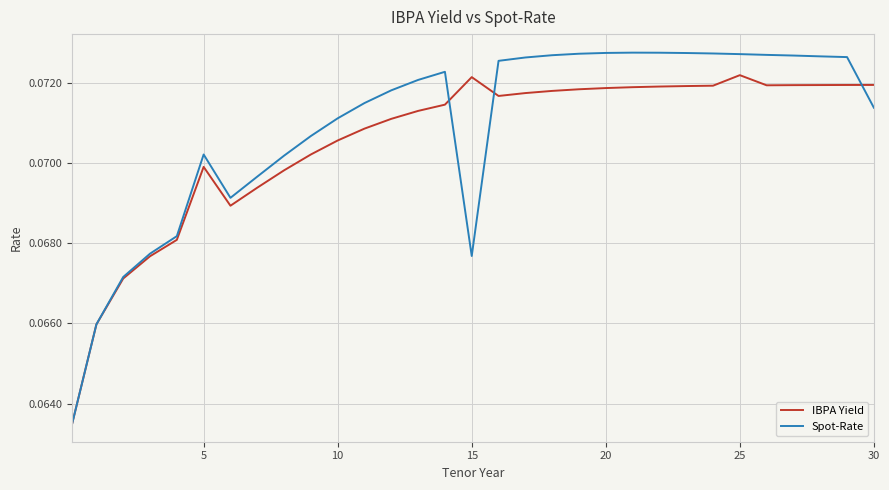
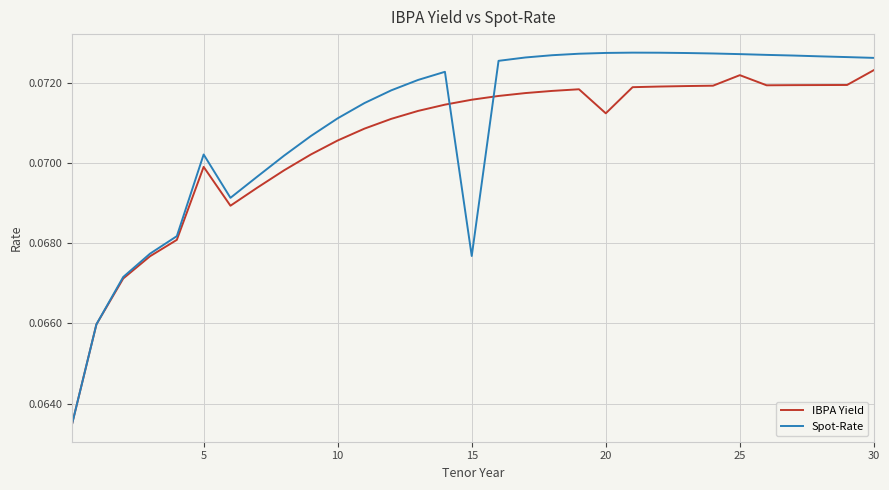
  {
    "IBPA Yield": {
      "5": 0.0699,
      "10": 0.0706,
-     "15": 0.0721,
-     "20": 0.0719,
+     "15": 0.0716,
+     "20": 0.0712,
      "25": 0.0722,
-     "30": 0.0720
+     "30": 0.0723
    },
    "Spot-Rate": {
      "5": 0.0702,
      "10": 0.0711,
      "15": 0.0677,
      "20": 0.0727,
      "25": 0.0727,
-     "30": 0.0714
+     "30": 0.0726
    }
  }
